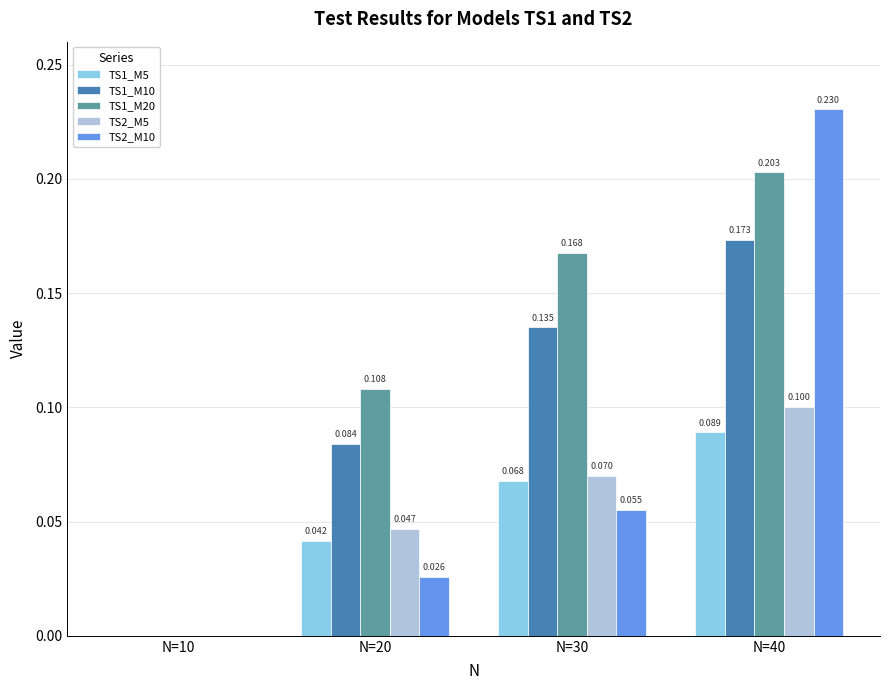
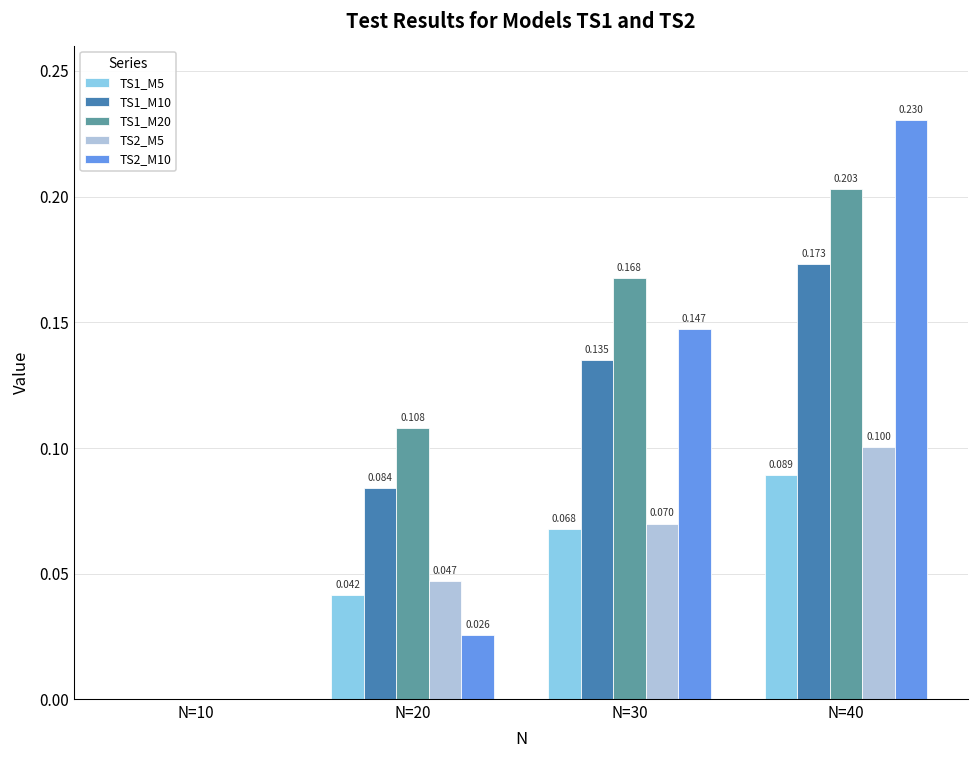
  {
    "TS2_M10": {
      "N=20": 0.026,
-     "N=30": 0.055,
+     "N=30": 0.147,
      "N=40": 0.230
    }
  }
